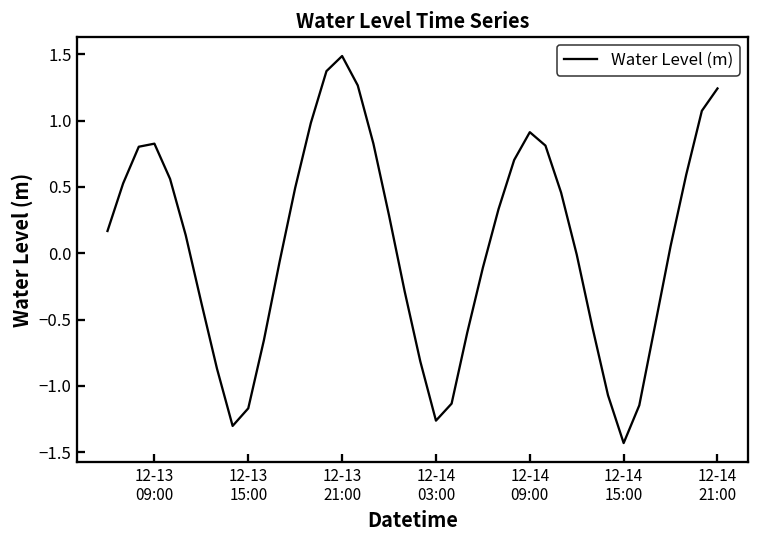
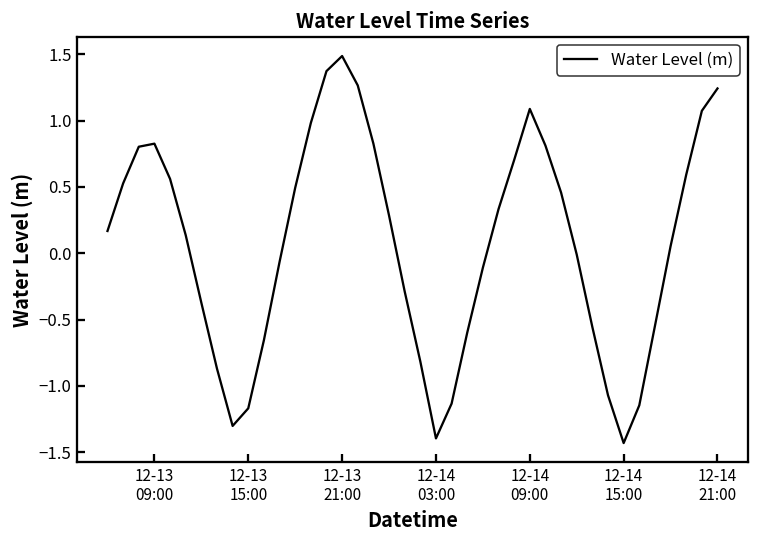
  {
    "12-13 09:00": 0.83,
    "12-13 15:00": -1.17,
    "12-13 21:00": 1.49,
-   "12-14 03:00": -1.26,
-   "12-14 09:00": 0.91,
+   "12-14 03:00": -1.40,
+   "12-14 09:00": 1.09,
    "12-14 15:00": -1.43,
    "12-14 21:00": 1.24
  }
